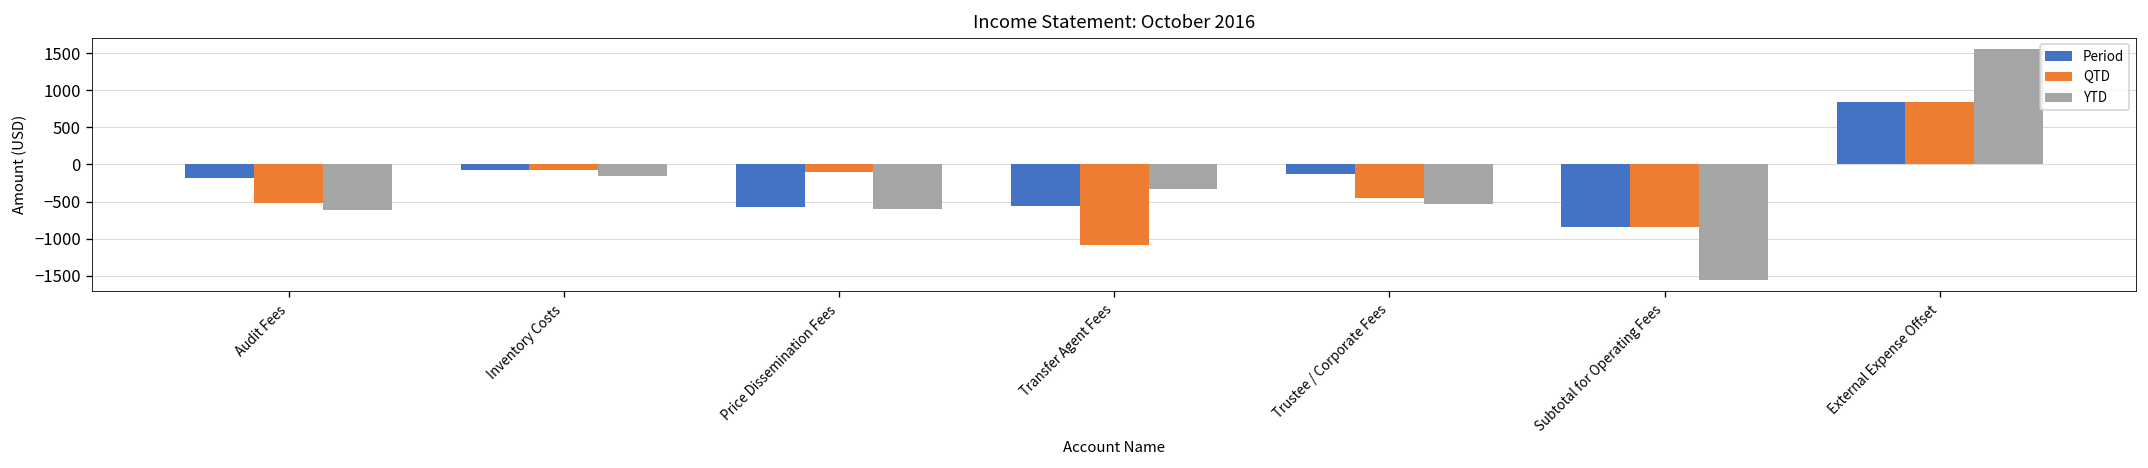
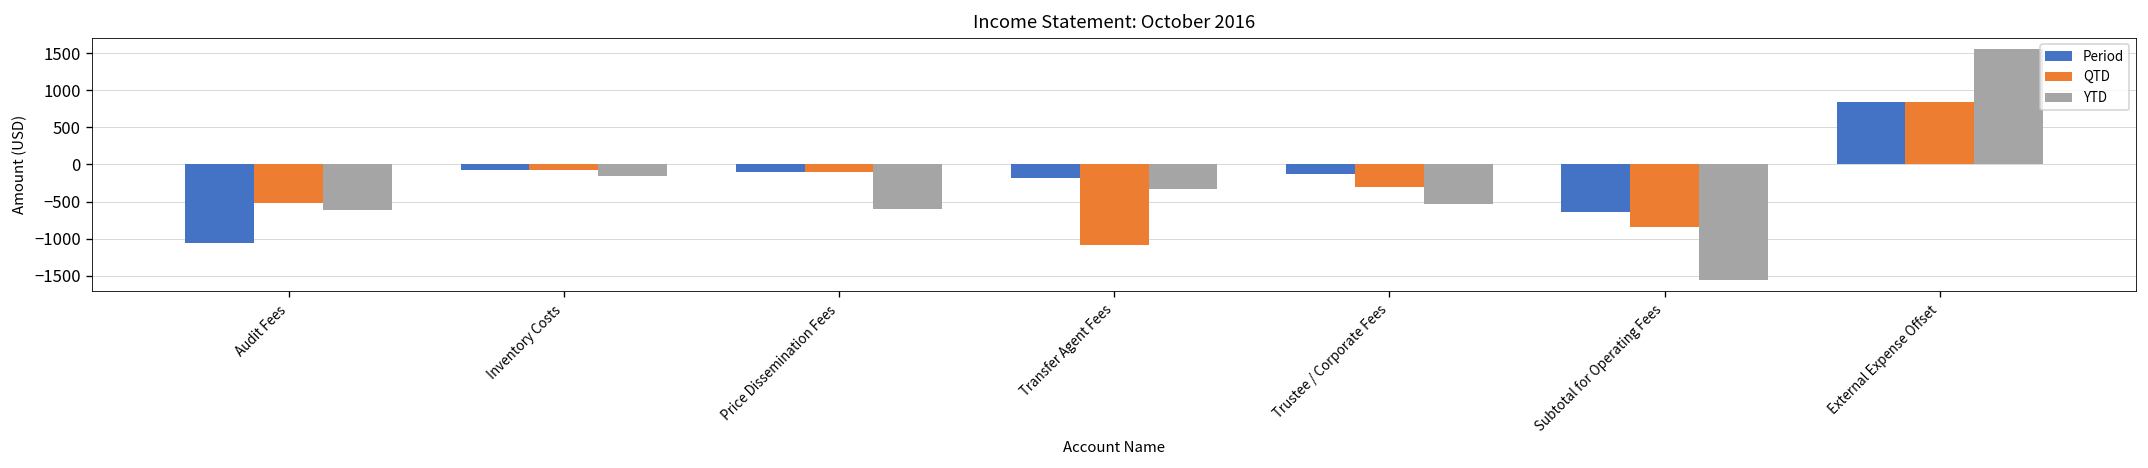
  {
    "Period": {
-     "Audit Fees": -200,
+     "Audit Fees": -1100,
      "Inventory Costs": -100,
-     "Price Dissemination Fees": -600,
-     "Transfer Agent Fees": -600,
+     "Price Dissemination Fees": -100,
+     "Transfer Agent Fees": -200,
      "Trustee / Corporate Fees": -100,
-     "Subtotal for Operating Fees": -800,
+     "Subtotal for Operating Fees": -600,
      "External Expense Offset": 800
    },
    "QTD": {
      "Audit Fees": -500,
      "Inventory Costs": -100,
      "Price Dissemination Fees": -100,
      "Transfer Agent Fees": -1100,
-     "Trustee / Corporate Fees": -500,
+     "Trustee / Corporate Fees": -300,
      "Subtotal for Operating Fees": -800,
      "External Expense Offset": 800
    },
    "YTD": {
      "Audit Fees": -600,
      "Inventory Costs": -200,
      "Price Dissemination Fees": -600,
      "Transfer Agent Fees": -300,
      "Trustee / Corporate Fees": -500,
      "Subtotal for Operating Fees": -1600,
      "External Expense Offset": 1600
    }
  }
